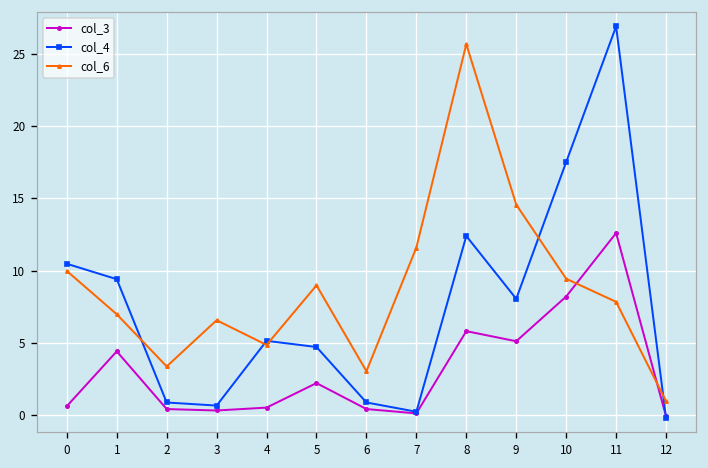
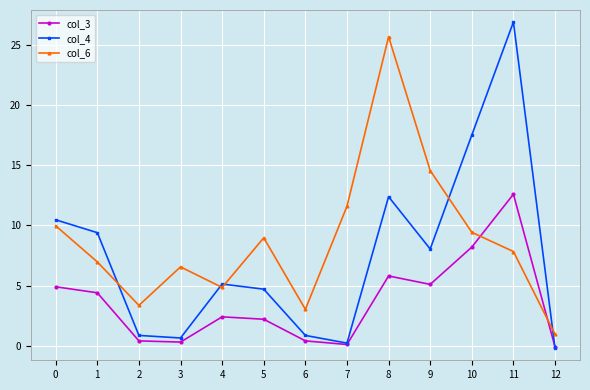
  {
    "col_3": {
-     "0": 0.6,
+     "0": 4.9,
      "1": 4.4,
      "2": 0.4,
      "3": 0.3,
-     "4": 0.5,
+     "4": 2.4,
      "5": 2.2,
      "6": 0.4,
      "8": 5.8,
      "9": 5.1,
      "10": 8.2,
      "11": 12.6
    },
    "col_4": {
      "0": 10.5,
      "1": 9.4,
      "2": 0.9,
      "3": 0.6,
      "4": 5.1,
      "5": 4.7,
      "6": 0.9,
      "8": 12.4,
      "9": 8.0,
      "10": 17.5,
      "11": 26.9
    },
    "col_6": {
      "0": 10.0,
      "1": 7.0,
      "2": 3.4,
      "3": 6.6,
      "4": 4.8,
      "5": 9.0,
      "6": 3.0,
      "7": 11.6,
      "8": 25.7,
      "9": 14.6,
      "10": 9.4,
      "11": 7.8,
      "12": 0.9
    }
  }
